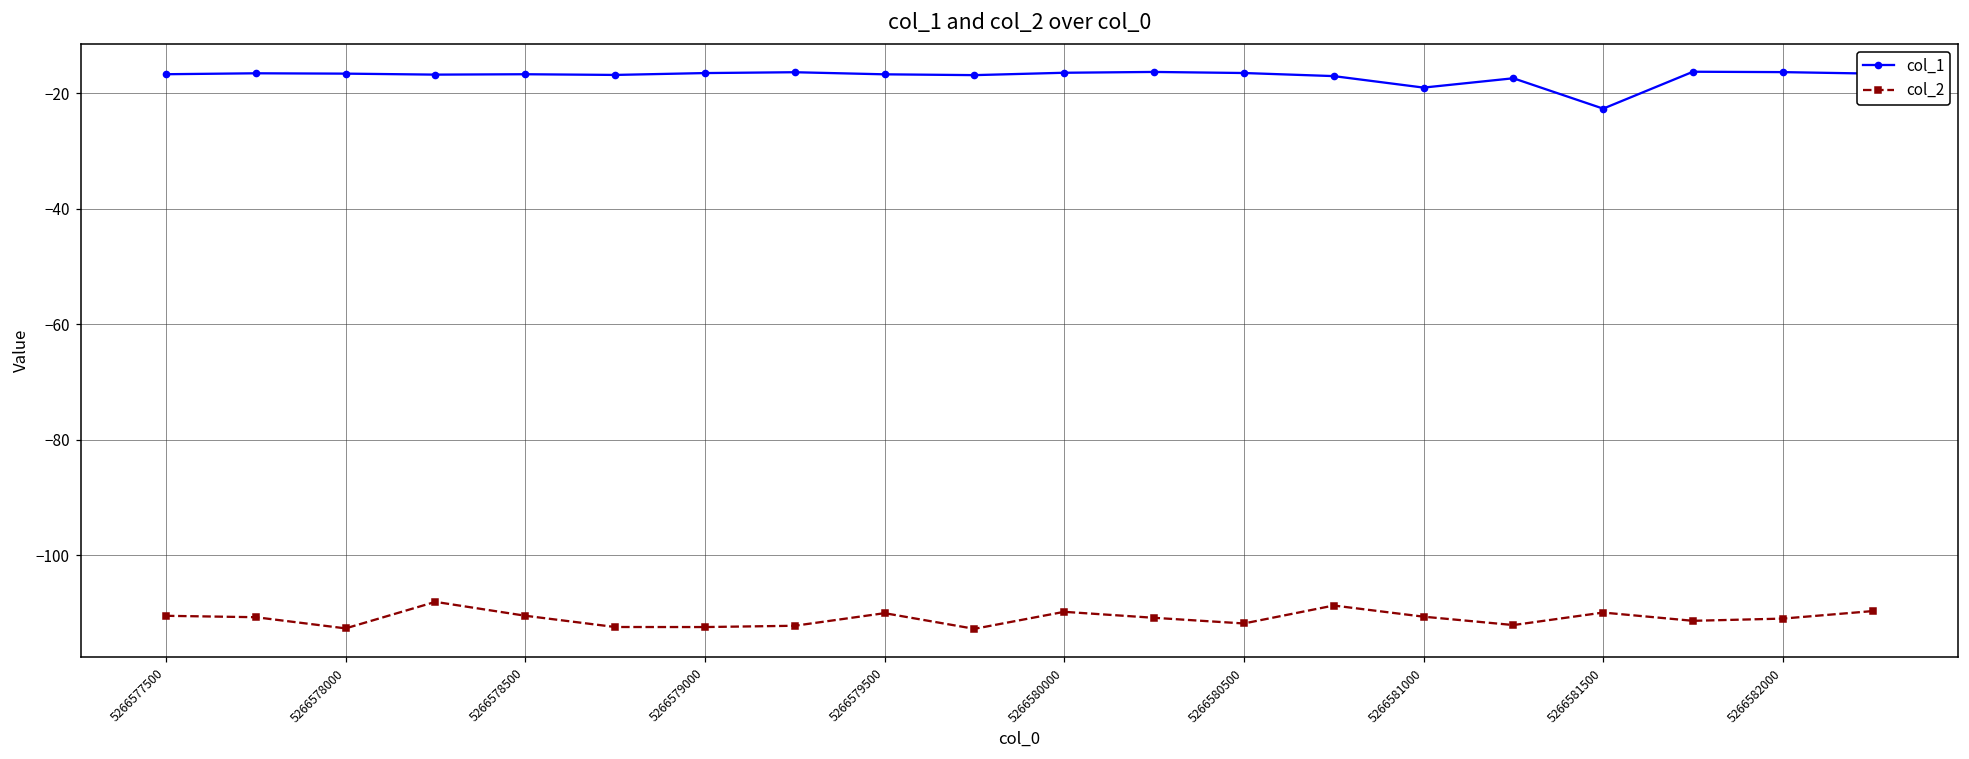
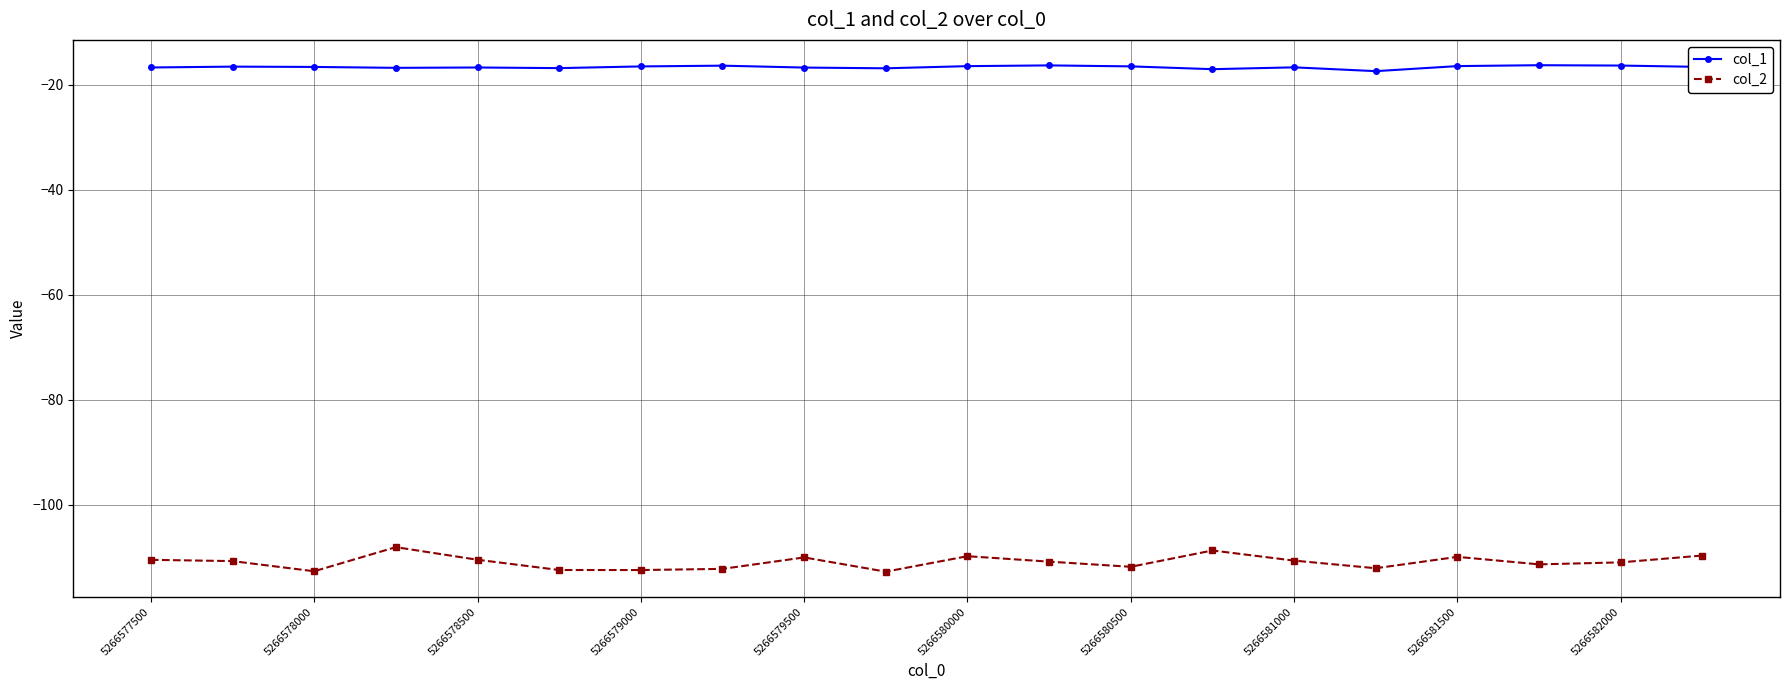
  {
    "col_1": {
      "5266577500": -17,
      "5266578000": -17,
      "5266578500": -17,
      "5266579000": -17,
      "5266579500": -17,
      "5266580000": -16,
      "5266580500": -17,
-     "5266581000": -19,
-     "5266581500": -23,
+     "5266581000": -17,
+     "5266581500": -16,
      "5266582000": -16
    },
    "col_2": {
      "5266577500": -110,
      "5266578000": -113,
      "5266578500": -110,
      "5266579000": -112,
      "5266579500": -110,
      "5266580000": -110,
      "5266580500": -112,
      "5266581000": -111,
      "5266581500": -110,
      "5266582000": -111
    }
  }
